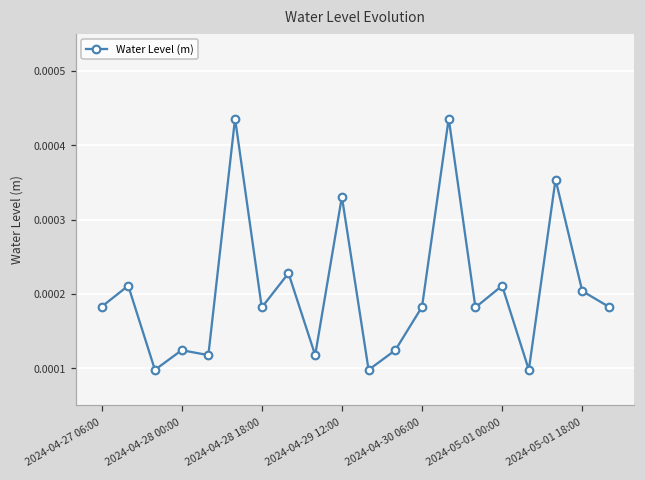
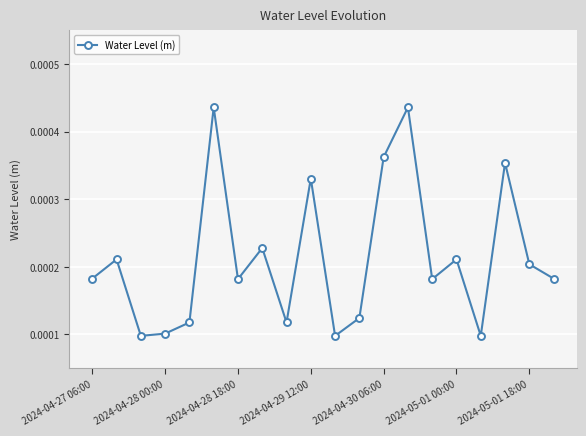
  {
    "2024-04-27 06:00": 0.00018,
-   "2024-04-28 00:00": 0.00012,
+   "2024-04-28 00:00": 0.00010,
    "2024-04-28 18:00": 0.00018,
    "2024-04-29 12:00": 0.00033,
-   "2024-04-30 06:00": 0.00018,
+   "2024-04-30 06:00": 0.00036,
    "2024-05-01 00:00": 0.00021,
    "2024-05-01 18:00": 0.00020
  }
